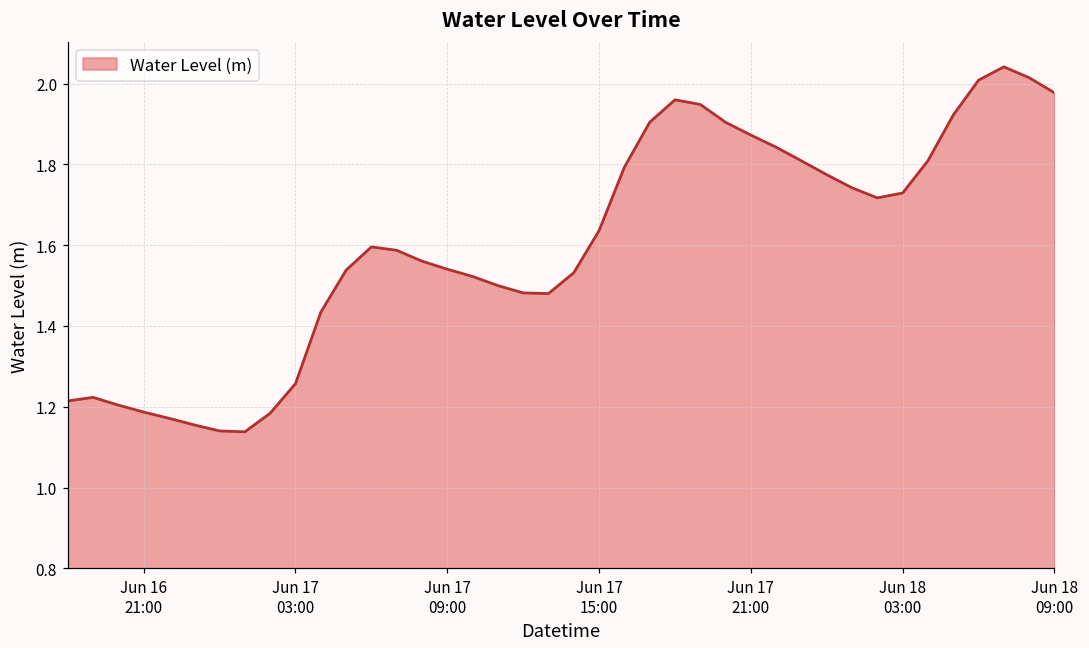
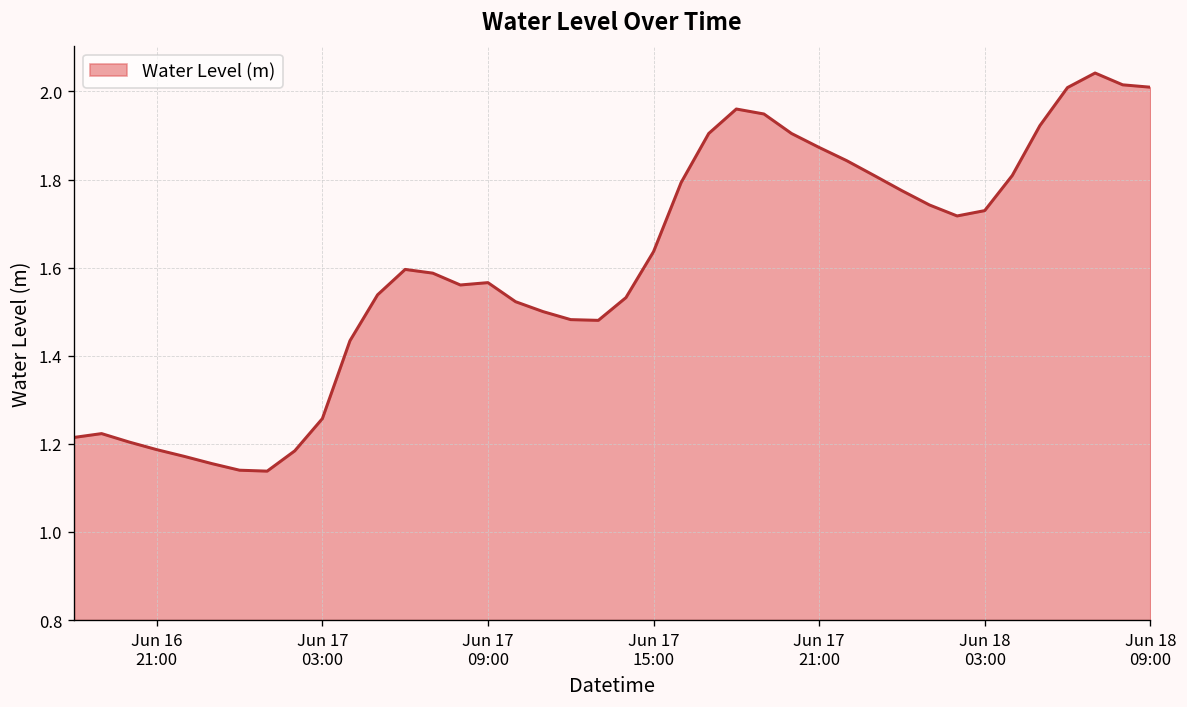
  {
    "Jun 16 21:00": 1.19,
    "Jun 17 03:00": 1.26,
-   "Jun 17 09:00": 1.54,
+   "Jun 17 09:00": 1.57,
    "Jun 17 15:00": 1.64,
    "Jun 17 21:00": 1.87,
    "Jun 18 03:00": 1.73,
-   "Jun 18 09:00": 1.98
+   "Jun 18 09:00": 2.01
  }
